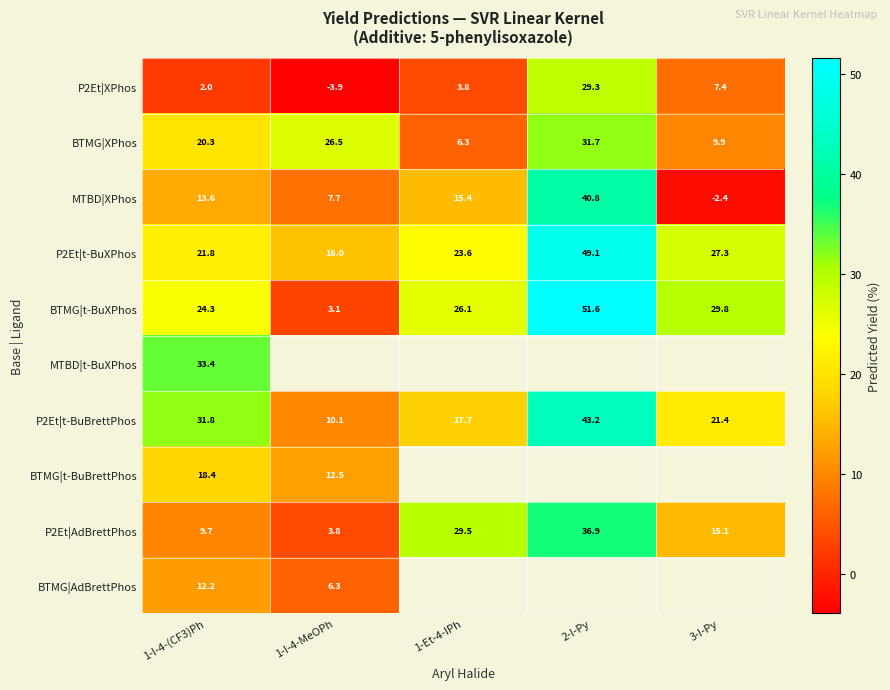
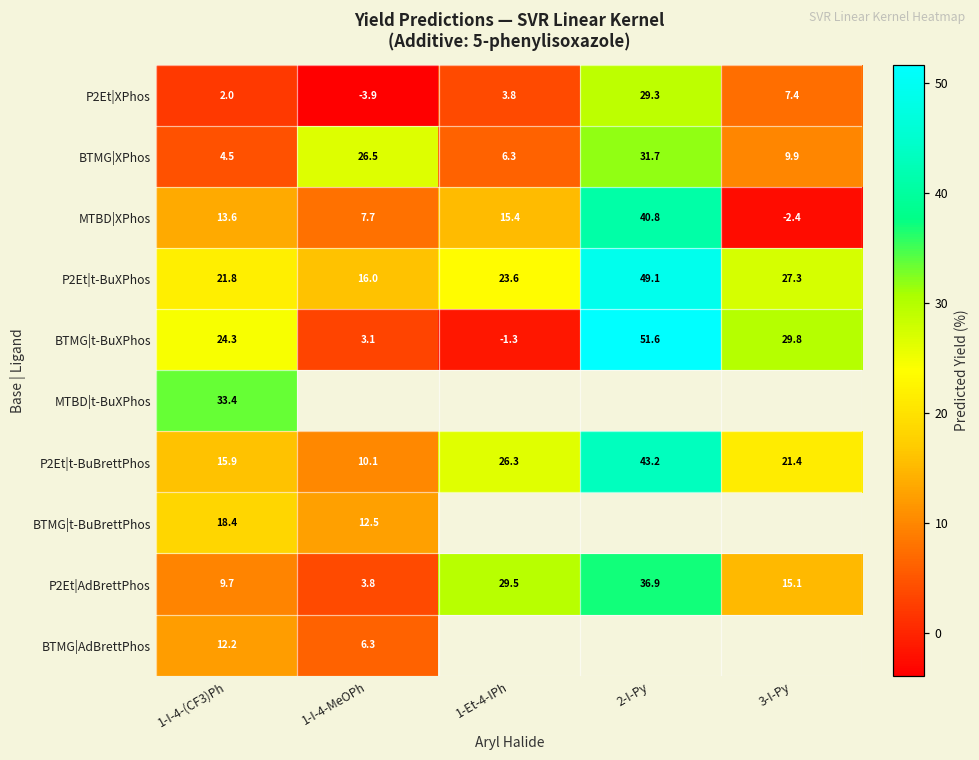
  {
    "P2Et|XPhos": {
      "1-I-4-(CF3)Ph": 2.0,
      "1-I-4-MeOPh": -3.9,
      "1-Et-4-IPh": 3.8,
      "2-I-Py": 29.3,
      "3-I-Py": 7.4
    },
    "BTMG|XPhos": {
-     "1-I-4-(CF3)Ph": 20.3,
+     "1-I-4-(CF3)Ph": 4.5,
      "1-I-4-MeOPh": 26.5,
      "1-Et-4-IPh": 6.3,
      "2-I-Py": 31.7,
      "3-I-Py": 9.9
    },
    "MTBD|XPhos": {
      "1-I-4-(CF3)Ph": 13.6,
      "1-I-4-MeOPh": 7.7,
      "1-Et-4-IPh": 15.4,
      "2-I-Py": 40.8,
      "3-I-Py": -2.4
    },
    "P2Et|t-BuXPhos": {
      "1-I-4-(CF3)Ph": 21.8,
      "1-I-4-MeOPh": 16.0,
      "1-Et-4-IPh": 23.6,
      "2-I-Py": 49.1,
      "3-I-Py": 27.3
    },
    "BTMG|t-BuXPhos": {
      "1-I-4-(CF3)Ph": 24.3,
      "1-I-4-MeOPh": 3.1,
-     "1-Et-4-IPh": 26.1,
+     "1-Et-4-IPh": -1.3,
      "2-I-Py": 51.6,
      "3-I-Py": 29.8
    },
    "MTBD|t-BuXPhos": {
      "1-I-4-(CF3)Ph": 33.4
    },
    "P2Et|t-BuBrettPhos": {
-     "1-I-4-(CF3)Ph": 31.8,
+     "1-I-4-(CF3)Ph": 15.9,
      "1-I-4-MeOPh": 10.1,
-     "1-Et-4-IPh": 17.7,
+     "1-Et-4-IPh": 26.3,
      "2-I-Py": 43.2,
      "3-I-Py": 21.4
    },
    "BTMG|t-BuBrettPhos": {
      "1-I-4-(CF3)Ph": 18.4,
      "1-I-4-MeOPh": 12.5
    },
    "P2Et|AdBrettPhos": {
      "1-I-4-(CF3)Ph": 9.7,
      "1-I-4-MeOPh": 3.8,
      "1-Et-4-IPh": 29.5,
      "2-I-Py": 36.9,
      "3-I-Py": 15.1
    },
    "BTMG|AdBrettPhos": {
      "1-I-4-(CF3)Ph": 12.2,
      "1-I-4-MeOPh": 6.3
    }
  }
